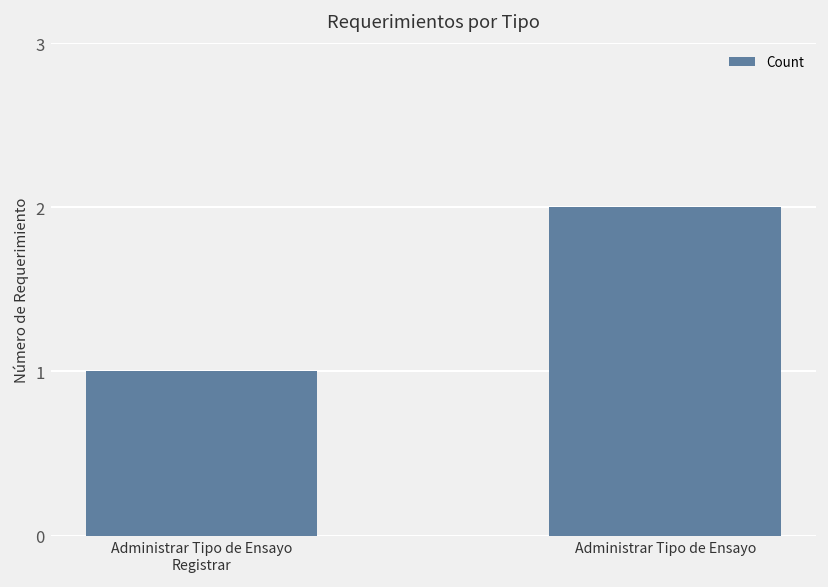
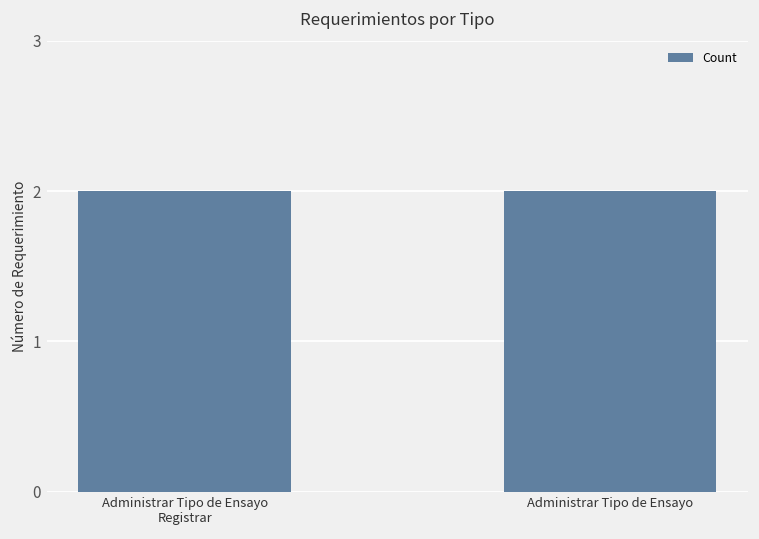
  {
-   "Administrar Tipo de Ensayo Registrar": 1,
+   "Administrar Tipo de Ensayo Registrar": 2,
    "Administrar Tipo de Ensayo": 2
  }
